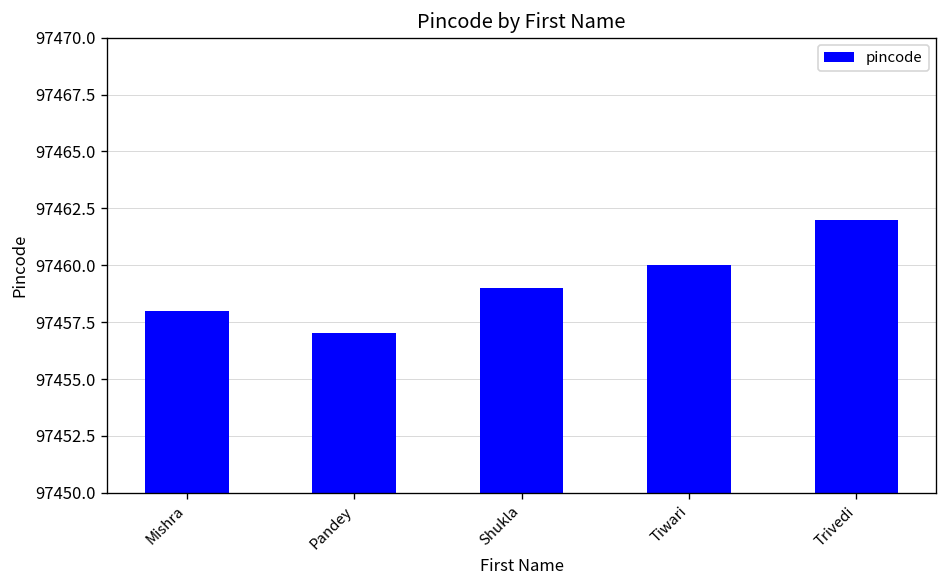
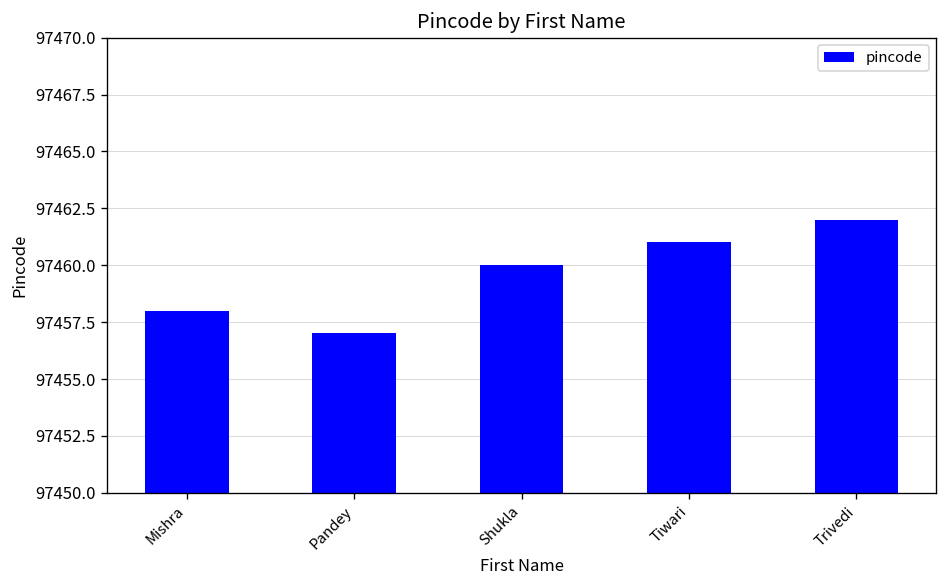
  {
    "Mishra": 97458,
    "Pandey": 97457,
-   "Shukla": 97459,
-   "Tiwari": 97460,
+   "Shukla": 97460,
+   "Tiwari": 97461,
    "Trivedi": 97462
  }
